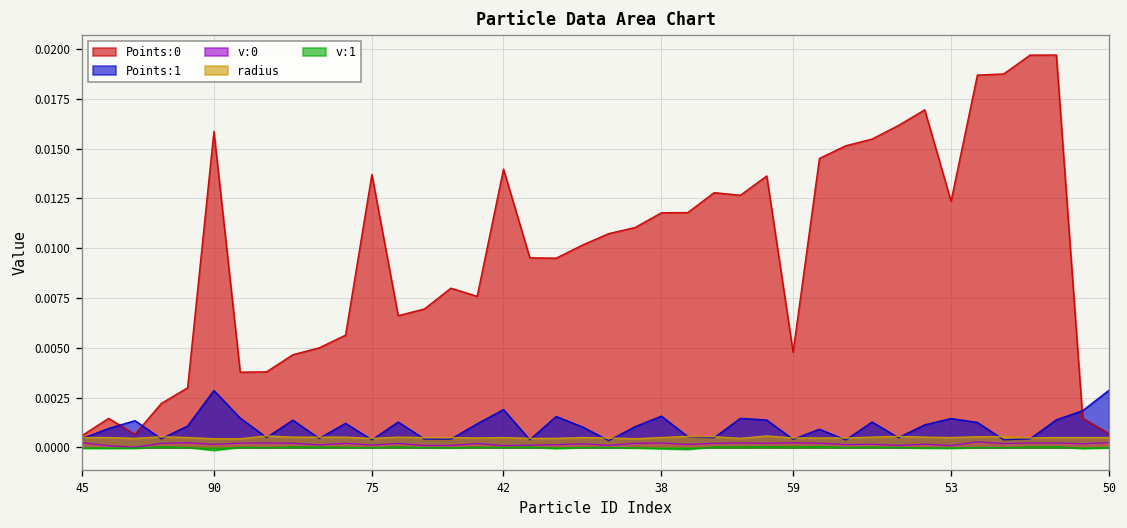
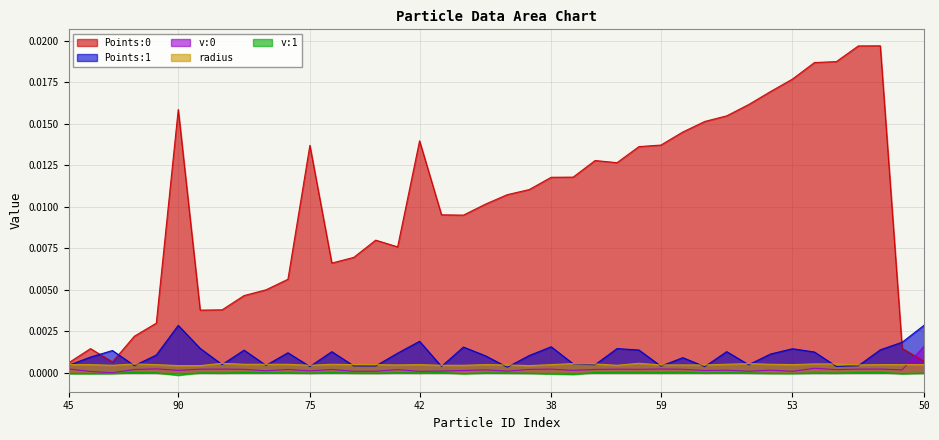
  {
    "Points:0": {
      "90": 0.0159,
      "75": 0.0137,
      "42": 0.0140,
-     "59": 0.0048,
-     "53": 0.0124,
+     "59": 0.0137,
+     "53": 0.0177,
      "50": 0.0007
    },
    "Points:1": {
      "90": 0.0029,
      "42": 0.0019,
      "53": 0.0015,
      "50": 0.0029
    },
    "v:0": {
      "45": 0.0002,
      "90": 0.0002,
      "59": 0.0002,
-     "50": 0.0002
+     "50": 0.0016
    },
    "radius": {
      "90": 0.0004,
      "42": 0.0005,
      "53": 0.0005,
      "50": 0.0005
    }
  }
